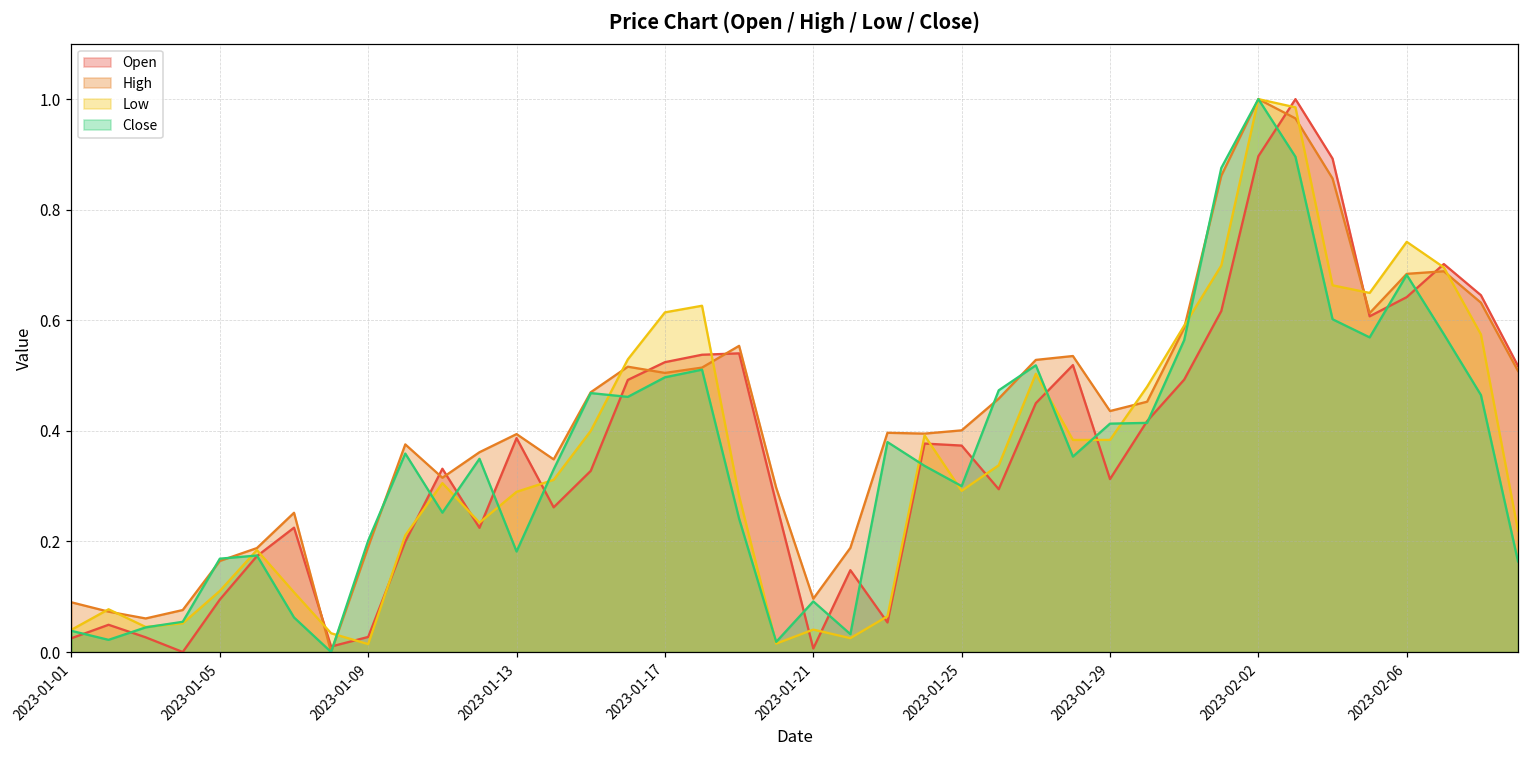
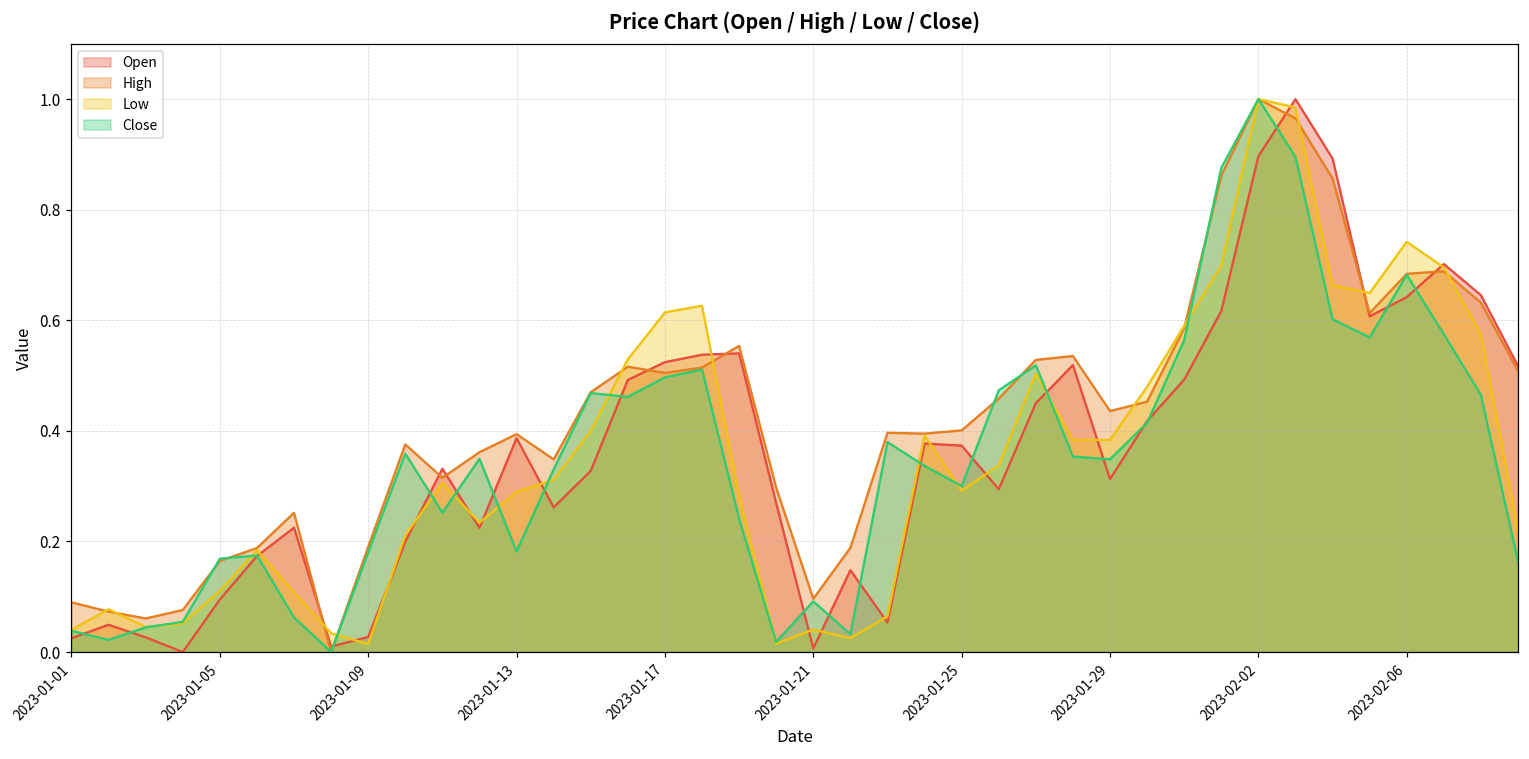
  {
    "Close": {
-     "2023-01-09": 0.20,
+     "2023-01-09": 0.18,
      "2023-01-13": 0.18,
      "2023-01-17": 0.50,
      "2023-01-25": 0.30,
-     "2023-01-29": 0.41
+     "2023-01-29": 0.35
    }
  }
